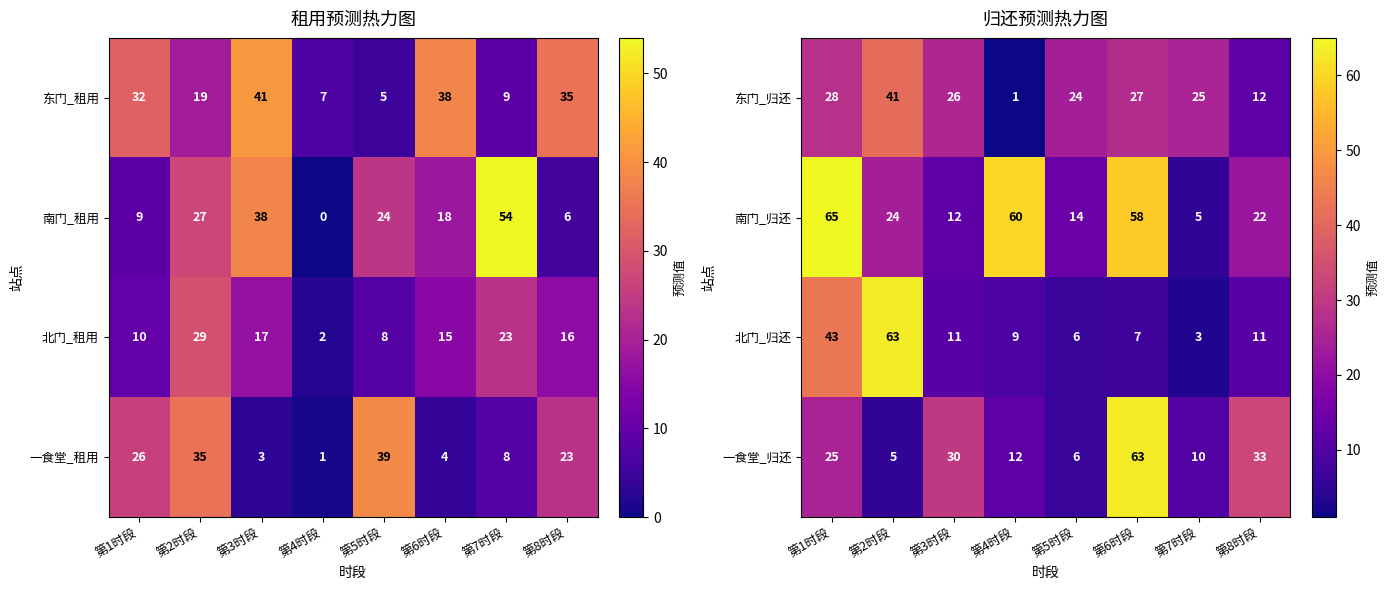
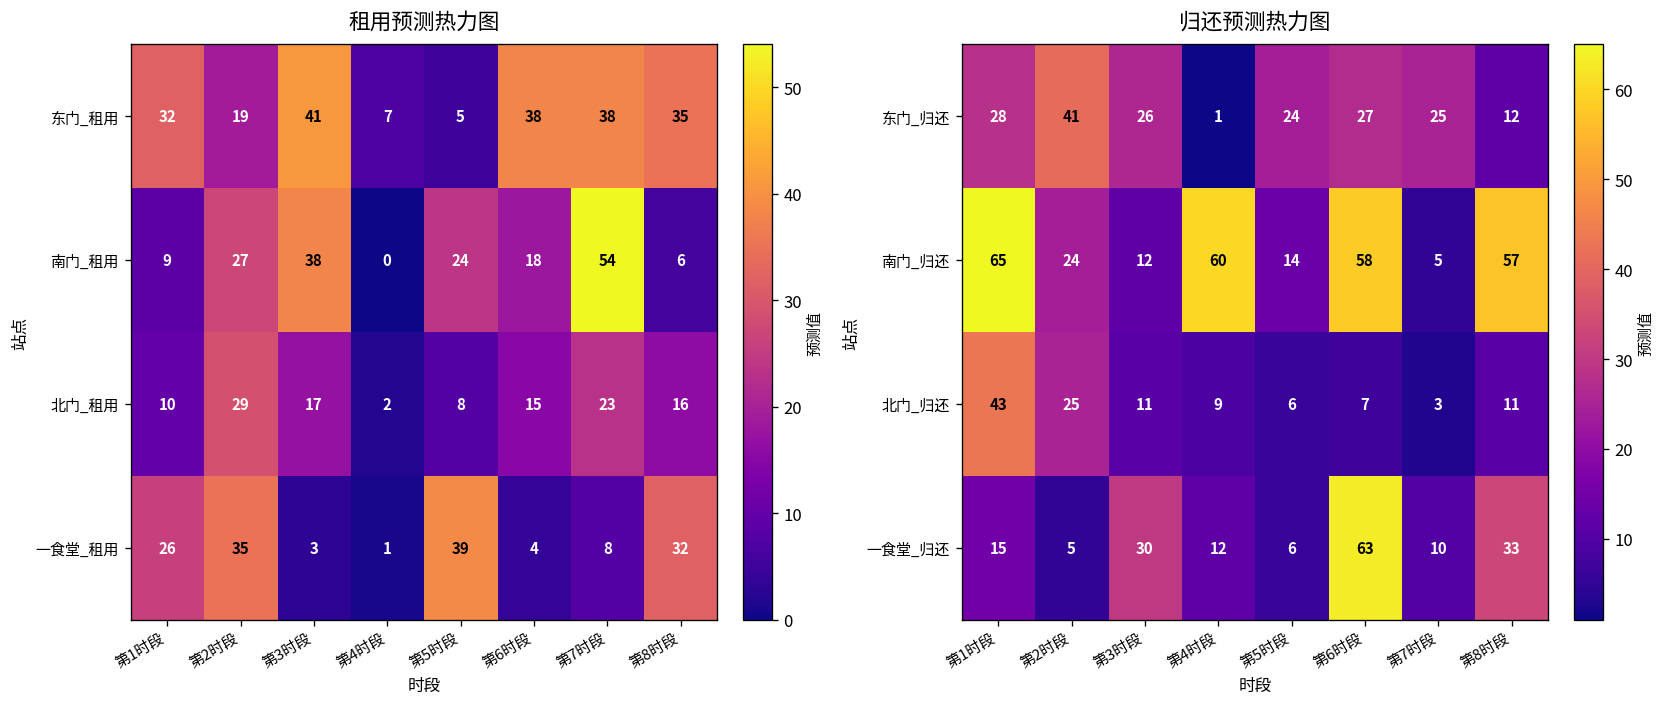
  {
    "租用预测热力图": {
      "东门_租用": {
        "第1时段": 32,
        "第2时段": 19,
        "第3时段": 41,
        "第4时段": 7,
        "第5时段": 5,
        "第6时段": 38,
-       "第7时段": 9,
+       "第7时段": 38,
        "第8时段": 35
      },
      "南门_租用": {
        "第1时段": 9,
        "第2时段": 27,
        "第3时段": 38,
        "第4时段": 0,
        "第5时段": 24,
        "第6时段": 18,
        "第7时段": 54,
        "第8时段": 6
      },
      "北门_租用": {
        "第1时段": 10,
        "第2时段": 29,
        "第3时段": 17,
        "第4时段": 2,
        "第5时段": 8,
        "第6时段": 15,
        "第7时段": 23,
        "第8时段": 16
      },
      "一食堂_租用": {
        "第1时段": 26,
        "第2时段": 35,
        "第3时段": 3,
        "第4时段": 1,
        "第5时段": 39,
        "第6时段": 4,
        "第7时段": 8,
-       "第8时段": 23
+       "第8时段": 32
      }
    },
    "归还预测热力图": {
      "东门_归还": {
        "第1时段": 28,
        "第2时段": 41,
        "第3时段": 26,
        "第4时段": 1,
        "第5时段": 24,
        "第6时段": 27,
        "第7时段": 25,
        "第8时段": 12
      },
      "南门_归还": {
        "第1时段": 65,
        "第2时段": 24,
        "第3时段": 12,
        "第4时段": 60,
        "第5时段": 14,
        "第6时段": 58,
        "第7时段": 5,
-       "第8时段": 22
+       "第8时段": 57
      },
      "北门_归还": {
        "第1时段": 43,
-       "第2时段": 63,
+       "第2时段": 25,
        "第3时段": 11,
        "第4时段": 9,
        "第5时段": 6,
        "第6时段": 7,
        "第7时段": 3,
        "第8时段": 11
      },
      "一食堂_归还": {
-       "第1时段": 25,
+       "第1时段": 15,
        "第2时段": 5,
        "第3时段": 30,
        "第4时段": 12,
        "第5时段": 6,
        "第6时段": 63,
        "第7时段": 10,
        "第8时段": 33
      }
    }
  }
